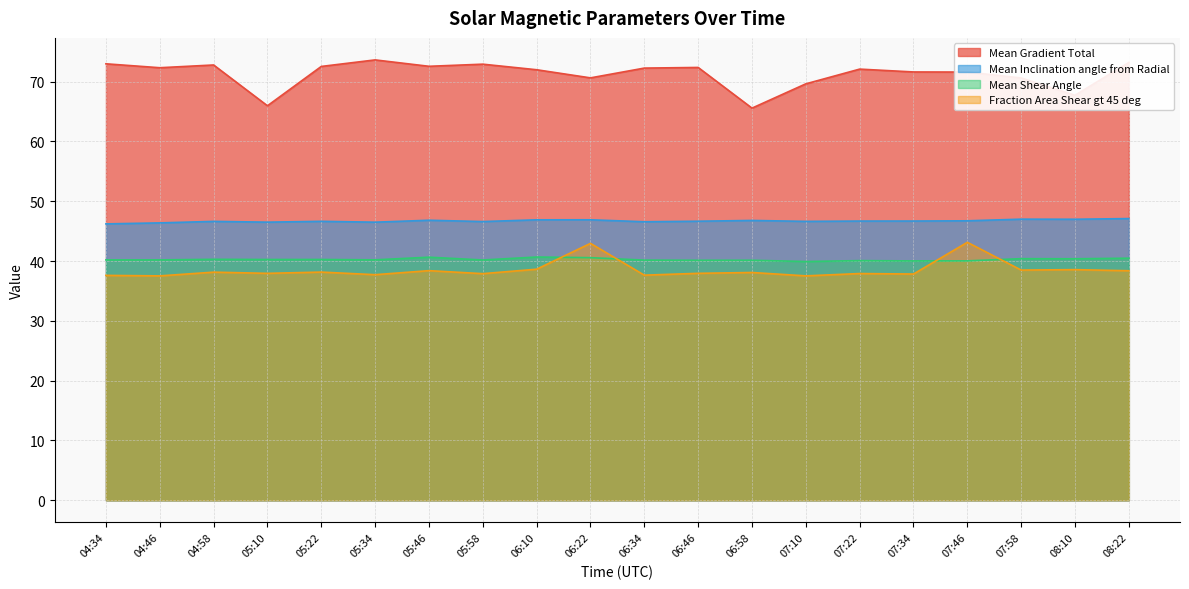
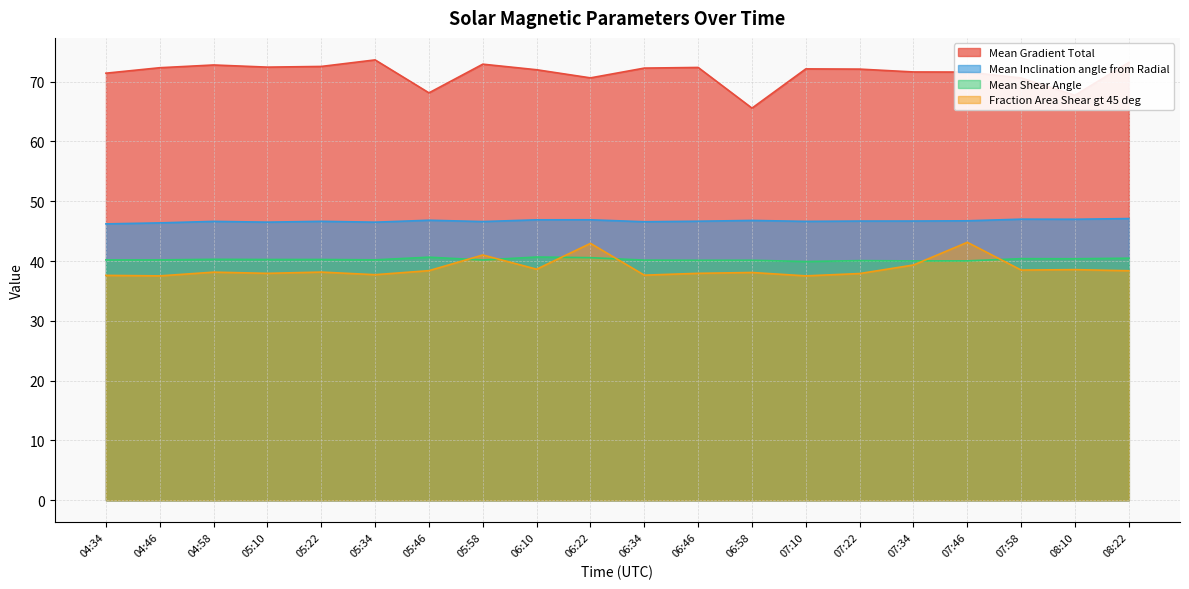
  {
    "Mean Gradient Total": {
-     "04:34": 73,
+     "04:34": 71,
      "04:46": 72,
      "04:58": 73,
-     "05:10": 66,
+     "05:10": 72,
      "05:22": 73,
      "05:34": 74,
-     "05:46": 73,
+     "05:46": 68,
      "05:58": 73,
      "06:10": 72,
      "06:22": 71,
      "06:34": 72,
      "06:46": 72,
      "06:58": 66,
-     "07:10": 70,
+     "07:10": 72,
      "07:22": 72,
      "07:34": 72
    },
    "Mean Inclination angle from Radial": {
      "04:34": 46,
      "04:46": 46,
      "04:58": 47,
      "05:10": 47,
      "05:22": 47,
      "05:34": 46,
      "05:46": 47,
      "05:58": 47,
      "06:10": 47,
      "06:22": 47,
      "06:34": 47,
      "06:46": 47,
      "06:58": 47,
      "07:10": 47,
      "07:22": 47,
      "07:34": 47,
      "07:46": 47,
      "07:58": 47,
      "08:10": 47,
      "08:22": 47
    },
    "Mean Shear Angle": {
      "04:34": 40,
      "04:46": 40,
      "04:58": 40,
      "05:10": 40,
      "05:22": 40,
      "05:34": 40,
      "05:46": 41,
      "05:58": 40,
      "06:10": 41,
      "06:22": 41,
      "06:34": 40,
      "06:46": 40,
      "06:58": 40,
      "07:10": 40,
      "07:22": 40,
      "07:34": 40,
      "07:46": 40,
      "07:58": 40,
      "08:10": 40,
      "08:22": 40
    },
    "Fraction Area Shear gt 45 deg": {
      "04:34": 38,
      "04:46": 38,
      "04:58": 38,
      "05:10": 38,
      "05:22": 38,
      "05:34": 38,
      "05:46": 38,
-     "05:58": 38,
+     "05:58": 41,
      "06:10": 39,
      "06:22": 43,
      "06:34": 38,
      "06:46": 38,
      "06:58": 38,
      "07:10": 38,
      "07:22": 38,
-     "07:34": 38,
+     "07:34": 39,
      "07:46": 43,
      "07:58": 38,
      "08:10": 39,
      "08:22": 38
    }
  }
